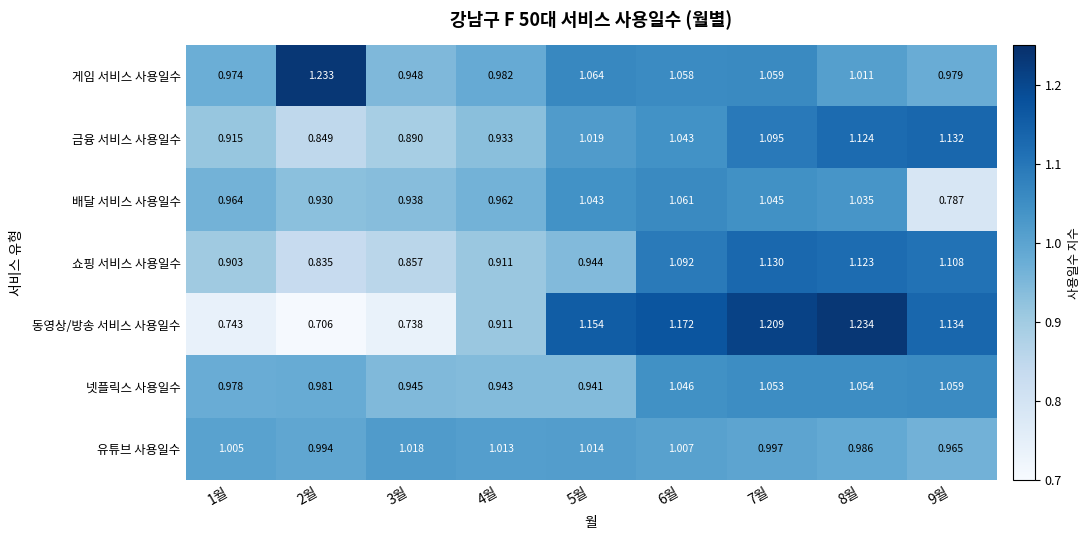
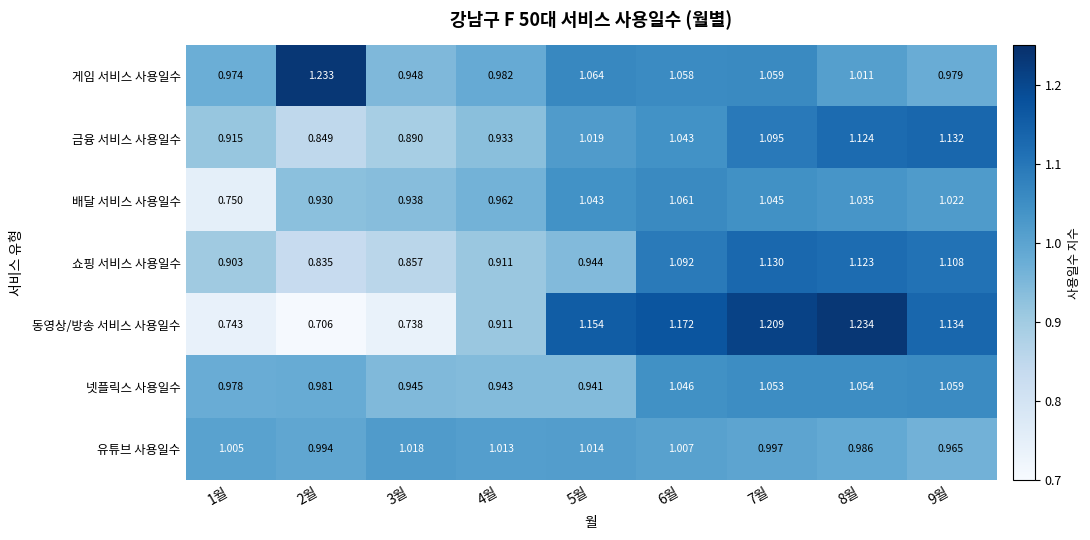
  {
    "게임 서비스 사용일수": {
      "1월": 0.974,
      "2월": 1.233,
      "3월": 0.948,
      "4월": 0.982,
      "5월": 1.064,
      "6월": 1.058,
      "7월": 1.059,
      "8월": 1.011,
      "9월": 0.979
    },
    "금융 서비스 사용일수": {
      "1월": 0.915,
      "2월": 0.849,
      "3월": 0.890,
      "4월": 0.933,
      "5월": 1.019,
      "6월": 1.043,
      "7월": 1.095,
      "8월": 1.124,
      "9월": 1.132
    },
    "배달 서비스 사용일수": {
-     "1월": 0.964,
+     "1월": 0.750,
      "2월": 0.930,
      "3월": 0.938,
      "4월": 0.962,
      "5월": 1.043,
      "6월": 1.061,
      "7월": 1.045,
      "8월": 1.035,
-     "9월": 0.787
+     "9월": 1.022
    },
    "쇼핑 서비스 사용일수": {
      "1월": 0.903,
      "2월": 0.835,
      "3월": 0.857,
      "4월": 0.911,
      "5월": 0.944,
      "6월": 1.092,
      "7월": 1.130,
      "8월": 1.123,
      "9월": 1.108
    },
    "동영상/방송 서비스 사용일수": {
      "1월": 0.743,
      "2월": 0.706,
      "3월": 0.738,
      "4월": 0.911,
      "5월": 1.154,
      "6월": 1.172,
      "7월": 1.209,
      "8월": 1.234,
      "9월": 1.134
    },
    "넷플릭스 사용일수": {
      "1월": 0.978,
      "2월": 0.981,
      "3월": 0.945,
      "4월": 0.943,
      "5월": 0.941,
      "6월": 1.046,
      "7월": 1.053,
      "8월": 1.054,
      "9월": 1.059
    },
    "유튜브 사용일수": {
      "1월": 1.005,
      "2월": 0.994,
      "3월": 1.018,
      "4월": 1.013,
      "5월": 1.014,
      "6월": 1.007,
      "7월": 0.997,
      "8월": 0.986,
      "9월": 0.965
    }
  }
